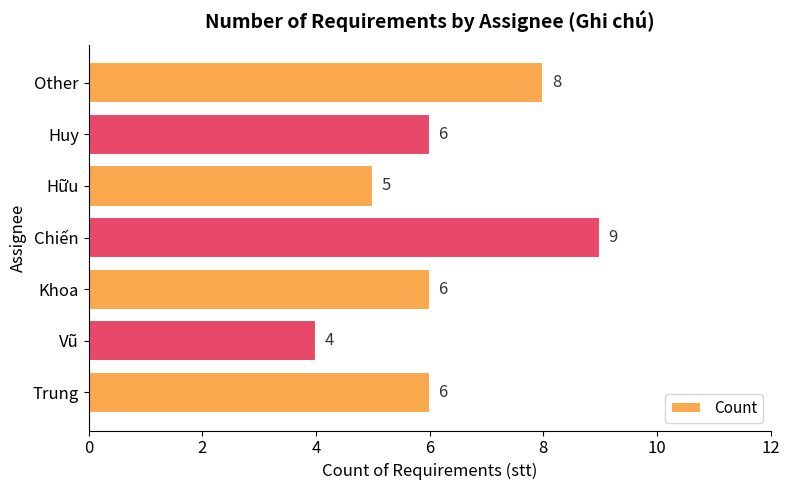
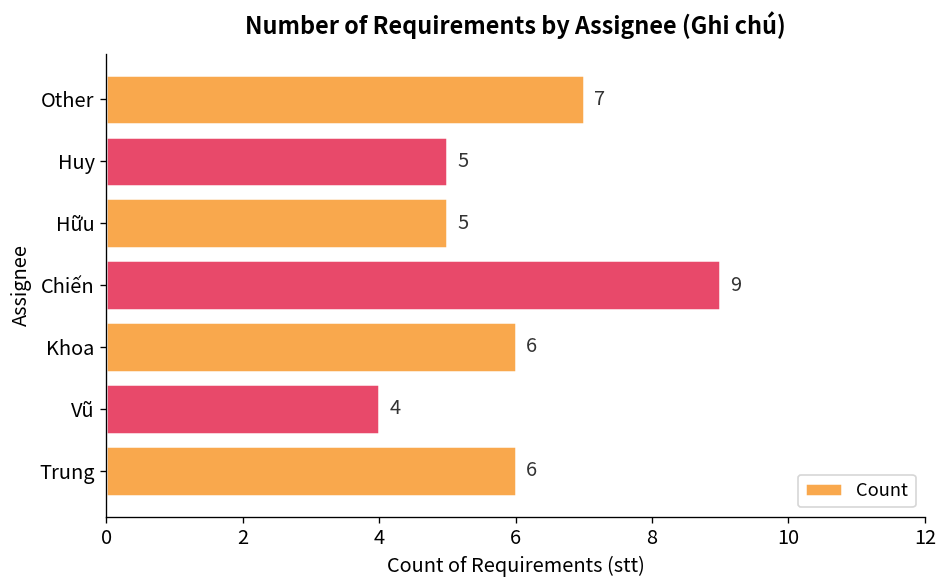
  {
-   "Other": 8,
-   "Huy": 6,
+   "Other": 7,
+   "Huy": 5,
    "Hữu": 5,
    "Chiến": 9,
    "Khoa": 6,
    "Vũ": 4,
    "Trung": 6
  }
